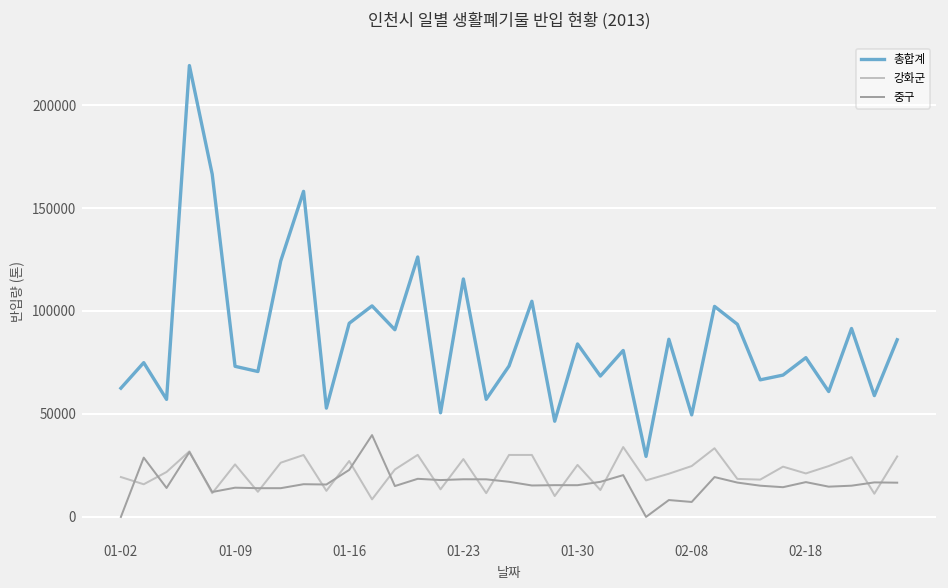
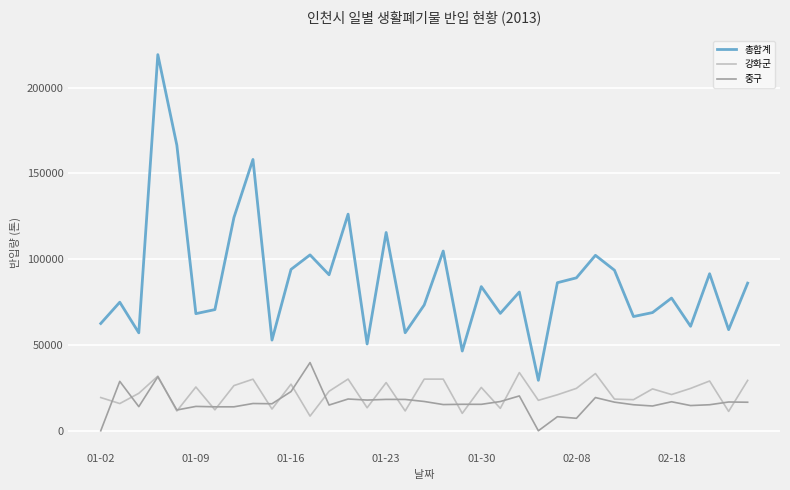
  {
    "총합계": {
      "01-02": 63000,
-     "01-09": 73000,
+     "01-09": 68000,
      "01-16": 94000,
      "01-23": 116000,
      "01-30": 84000,
-     "02-08": 50000,
+     "02-08": 89000,
      "02-18": 77000
    }
  }
